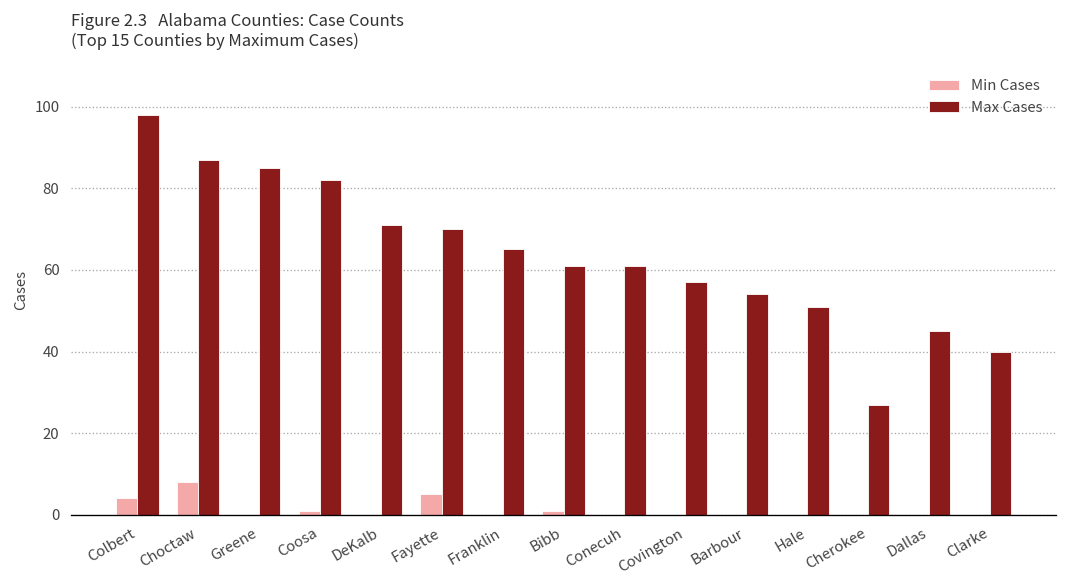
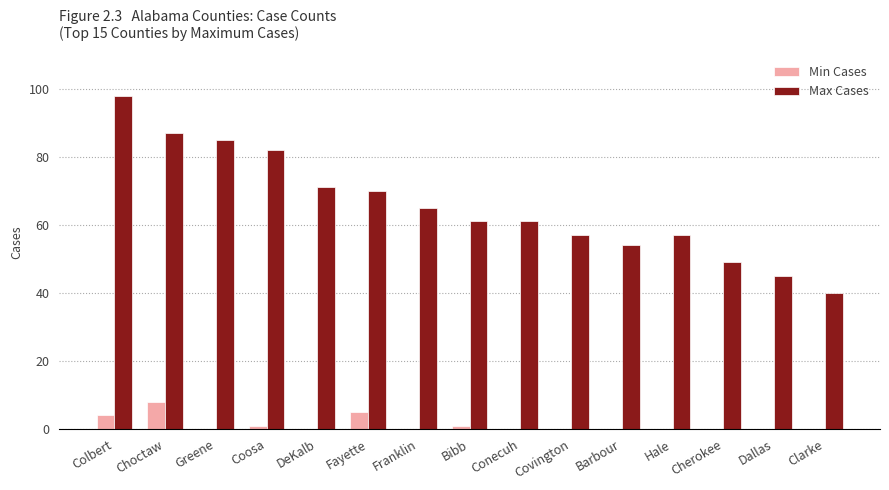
  {
    "Min Cases": {
      "Colbert": 4,
      "Choctaw": 8,
      "Greene": 0,
      "Coosa": 1,
      "DeKalb": 0,
      "Fayette": 5,
      "Franklin": 0,
      "Bibb": 1,
      "Conecuh": 0,
      "Covington": 0,
      "Barbour": 0,
      "Hale": 0,
      "Cherokee": 0,
      "Dallas": 0,
      "Clarke": 0
    },
    "Max Cases": {
      "Colbert": 98,
      "Choctaw": 87,
      "Greene": 85,
      "Coosa": 82,
      "DeKalb": 71,
      "Fayette": 70,
      "Franklin": 65,
      "Bibb": 61,
      "Conecuh": 61,
      "Covington": 57,
      "Barbour": 54,
-     "Hale": 51,
-     "Cherokee": 27,
+     "Hale": 57,
+     "Cherokee": 49,
      "Dallas": 45,
      "Clarke": 40
    }
  }
